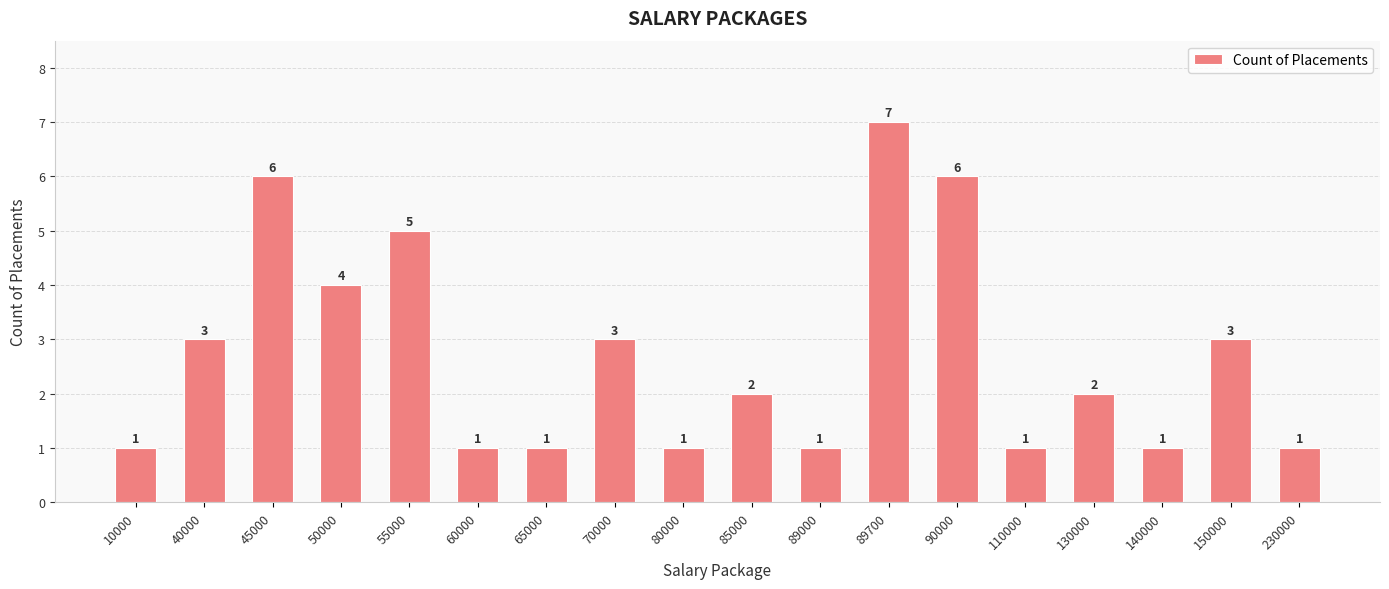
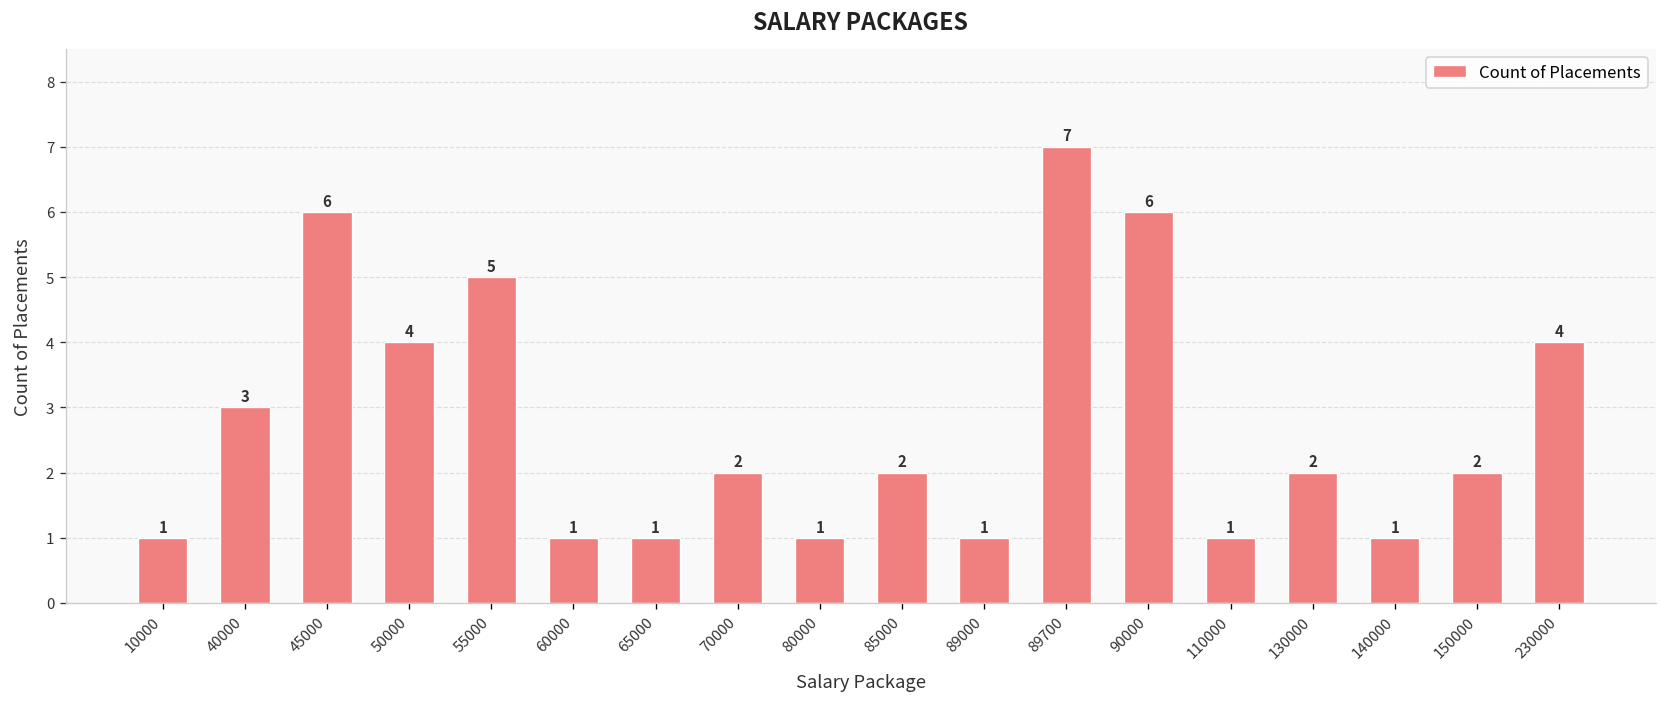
  {
    "10000": 1,
    "40000": 3,
    "45000": 6,
    "50000": 4,
    "55000": 5,
    "60000": 1,
    "65000": 1,
-   "70000": 3,
+   "70000": 2,
    "80000": 1,
    "85000": 2,
    "89000": 1,
    "89700": 7,
    "90000": 6,
    "110000": 1,
    "130000": 2,
    "140000": 1,
-   "150000": 3,
-   "230000": 1
+   "150000": 2,
+   "230000": 4
  }
